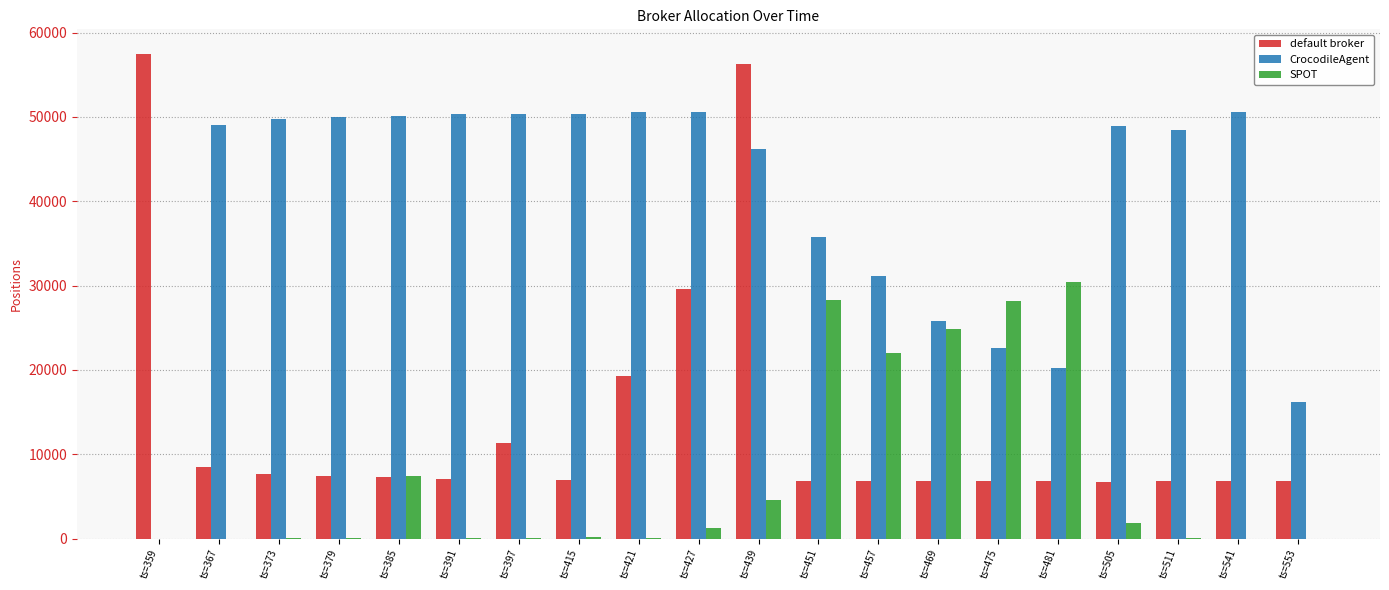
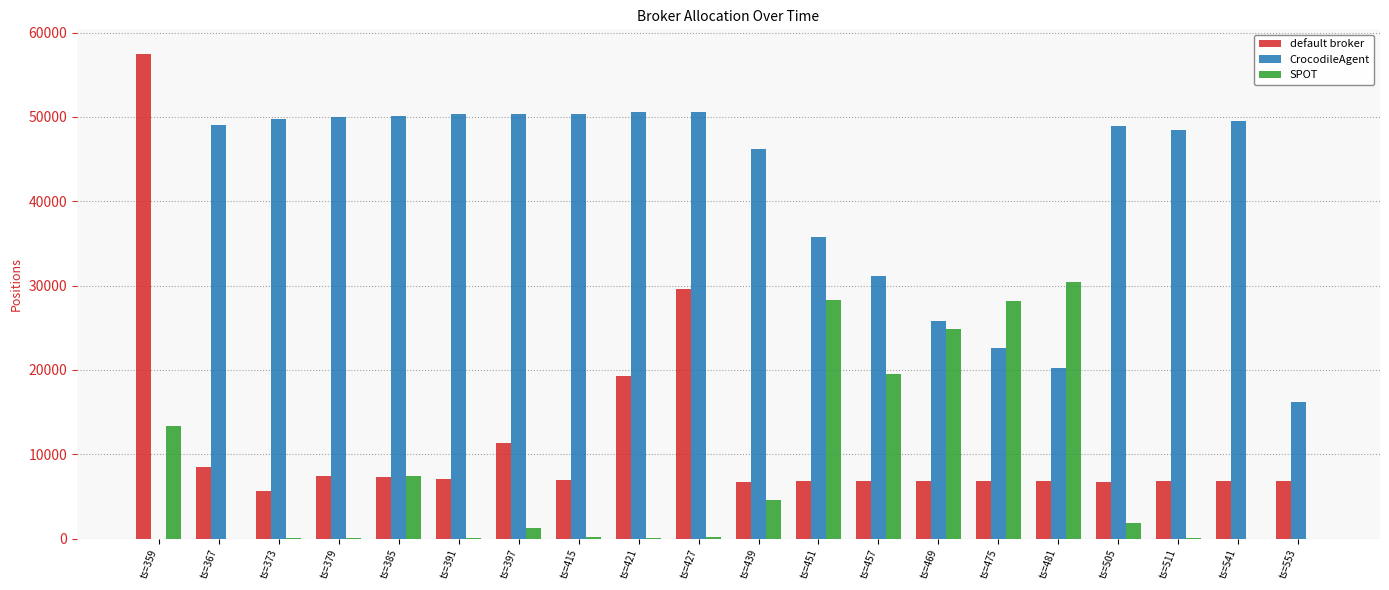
  {
    "default broker": {
      "ts=359": 58000,
      "ts=367": 8000,
-     "ts=373": 8000,
+     "ts=373": 6000,
      "ts=379": 7000,
      "ts=385": 7000,
      "ts=391": 7000,
      "ts=397": 11000,
      "ts=415": 7000,
      "ts=421": 19000,
      "ts=427": 30000,
-     "ts=439": 56000,
+     "ts=439": 7000,
      "ts=451": 7000,
      "ts=457": 7000,
      "ts=469": 7000,
      "ts=475": 7000,
      "ts=481": 7000,
      "ts=505": 7000,
      "ts=511": 7000,
      "ts=541": 7000,
      "ts=553": 7000
    },
    "CrocodileAgent": {
      "ts=359": 0,
      "ts=367": 49000,
      "ts=373": 50000,
      "ts=379": 50000,
      "ts=385": 50000,
      "ts=391": 50000,
      "ts=397": 50000,
      "ts=415": 50000,
      "ts=421": 51000,
      "ts=427": 51000,
      "ts=439": 46000,
      "ts=451": 36000,
      "ts=457": 31000,
      "ts=469": 26000,
      "ts=475": 23000,
      "ts=481": 20000,
      "ts=505": 49000,
      "ts=511": 48000,
-     "ts=541": 51000,
+     "ts=541": 50000,
      "ts=553": 16000
    },
    "SPOT": {
-     "ts=359": 0,
+     "ts=359": 13000,
      "ts=385": 7000,
-     "ts=397": 0,
-     "ts=427": 1000,
+     "ts=397": 1000,
+     "ts=427": 0,
      "ts=439": 5000,
      "ts=451": 28000,
-     "ts=457": 22000,
+     "ts=457": 20000,
      "ts=469": 25000,
      "ts=475": 28000,
      "ts=481": 30000,
      "ts=505": 2000,
      "ts=541": 0,
      "ts=553": 0
    }
  }
